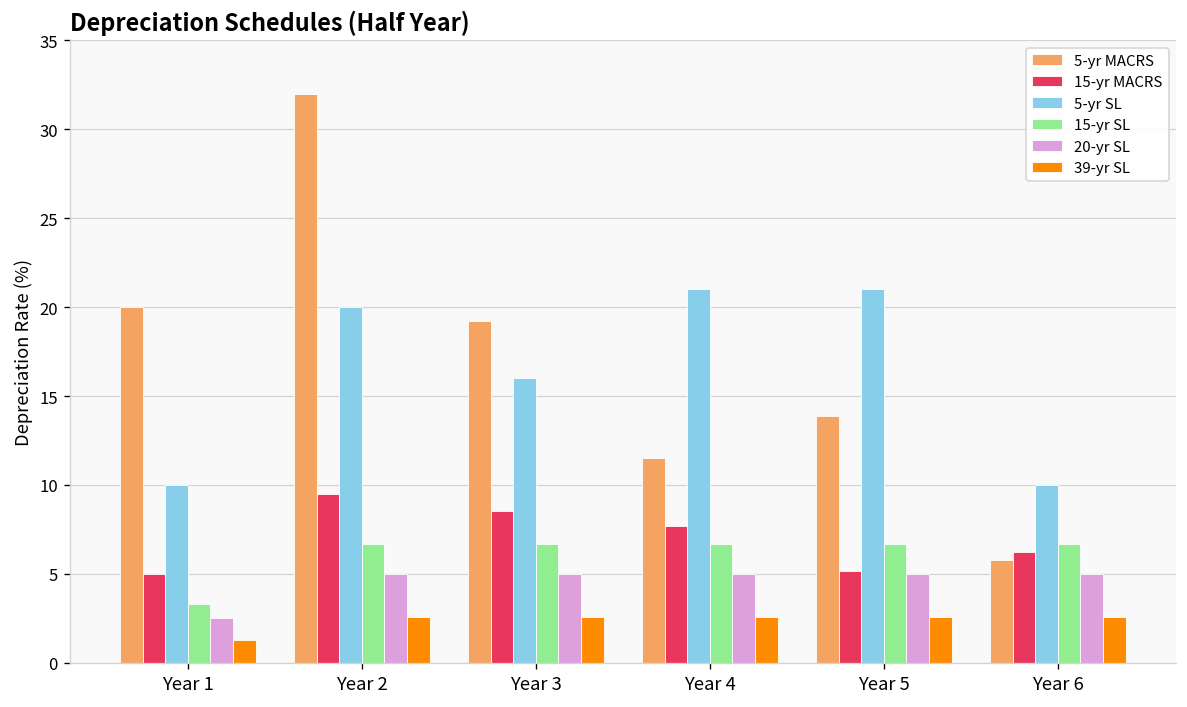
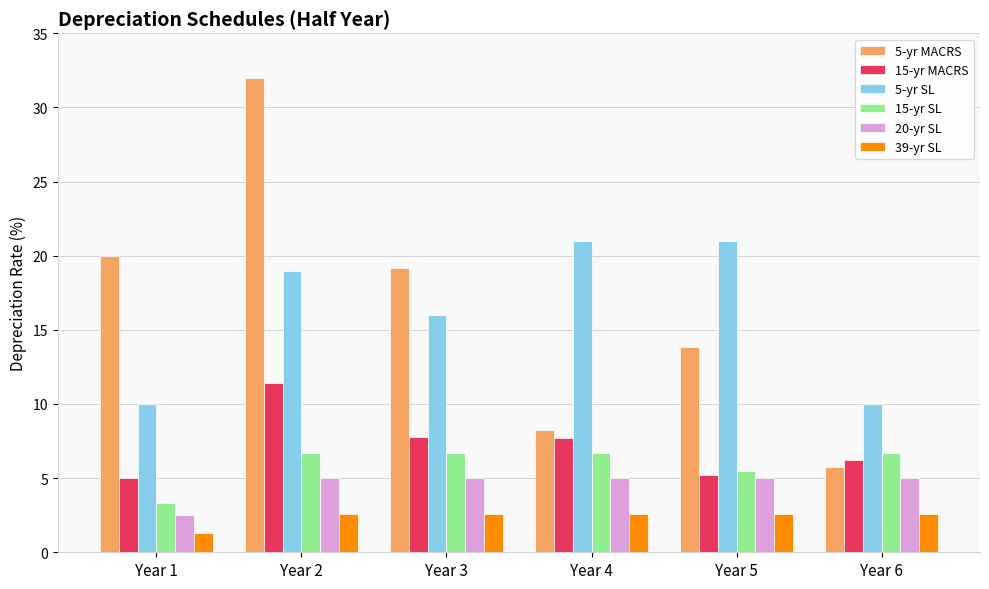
  {
    "5-yr MACRS": {
      "Year 1": 20.0,
      "Year 2": 32.0,
      "Year 3": 19.2,
-     "Year 4": 11.5,
+     "Year 4": 8.3,
      "Year 5": 13.9,
      "Year 6": 5.8
    },
    "15-yr MACRS": {
      "Year 1": 5.0,
-     "Year 2": 9.5,
-     "Year 3": 8.6,
+     "Year 2": 11.4,
+     "Year 3": 7.8,
      "Year 4": 7.7,
      "Year 5": 5.2,
      "Year 6": 6.2
    },
    "5-yr SL": {
      "Year 1": 10,
-     "Year 2": 20,
+     "Year 2": 19,
      "Year 3": 16,
      "Year 4": 21,
      "Year 5": 21,
      "Year 6": 10
    },
    "15-yr SL": {
      "Year 1": 3.3,
      "Year 2": 6.7,
      "Year 3": 6.7,
      "Year 4": 6.7,
-     "Year 5": 6.7,
+     "Year 5": 5.5,
      "Year 6": 6.7
    },
    "20-yr SL": {
      "Year 1": 2.5,
      "Year 2": 5.0,
      "Year 3": 5.0,
      "Year 4": 5.0,
      "Year 5": 5.0,
      "Year 6": 5.0
    },
    "39-yr SL": {
      "Year 1": 1.3,
      "Year 2": 2.6,
      "Year 3": 2.6,
      "Year 4": 2.6,
      "Year 5": 2.6,
      "Year 6": 2.6
    }
  }
